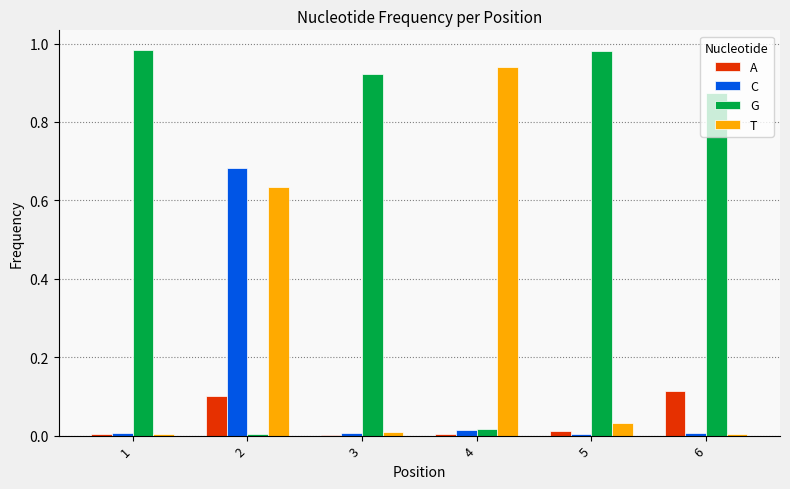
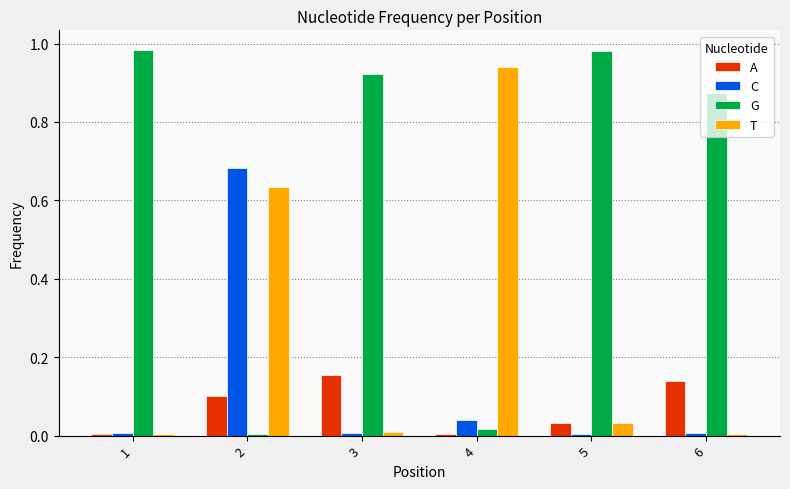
  {
    "A": {
      "2": 0.10,
-     "3": 0.00,
-     "5": 0.01,
-     "6": 0.11
+     "3": 0.16,
+     "5": 0.03,
+     "6": 0.14
    },
    "C": {
      "1": 0.01,
      "2": 0.68,
      "3": 0.01,
-     "4": 0.01,
+     "4": 0.04,
      "6": 0.01
    },
    "G": {
      "1": 0.98,
      "3": 0.92,
      "4": 0.02,
      "5": 0.98
    },
    "T": {
      "2": 0.63,
      "3": 0.01,
      "4": 0.94,
      "5": 0.03
    }
  }
